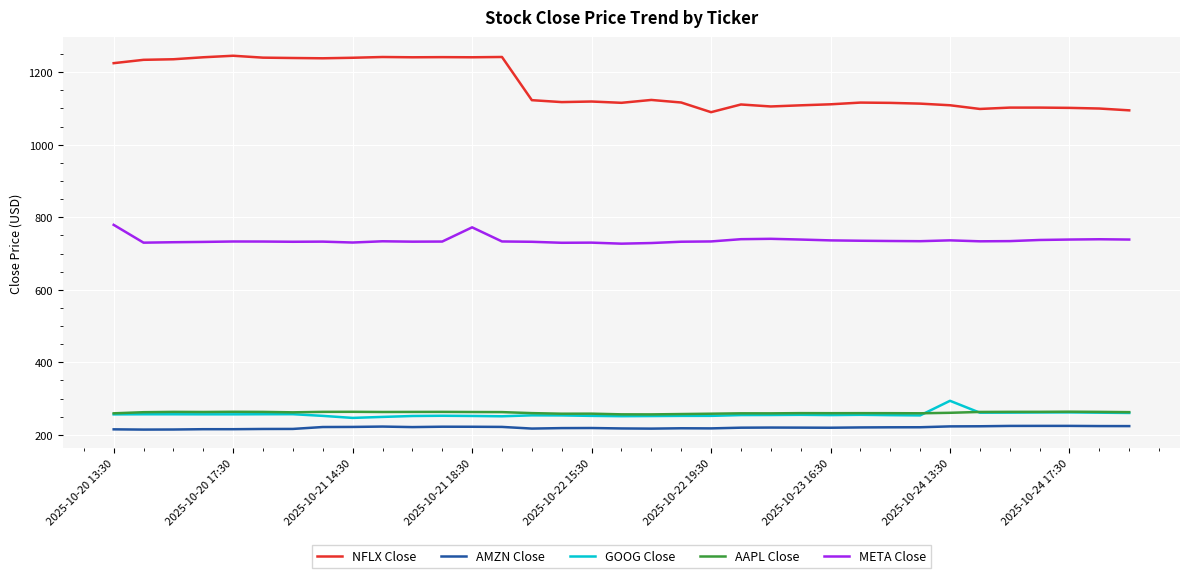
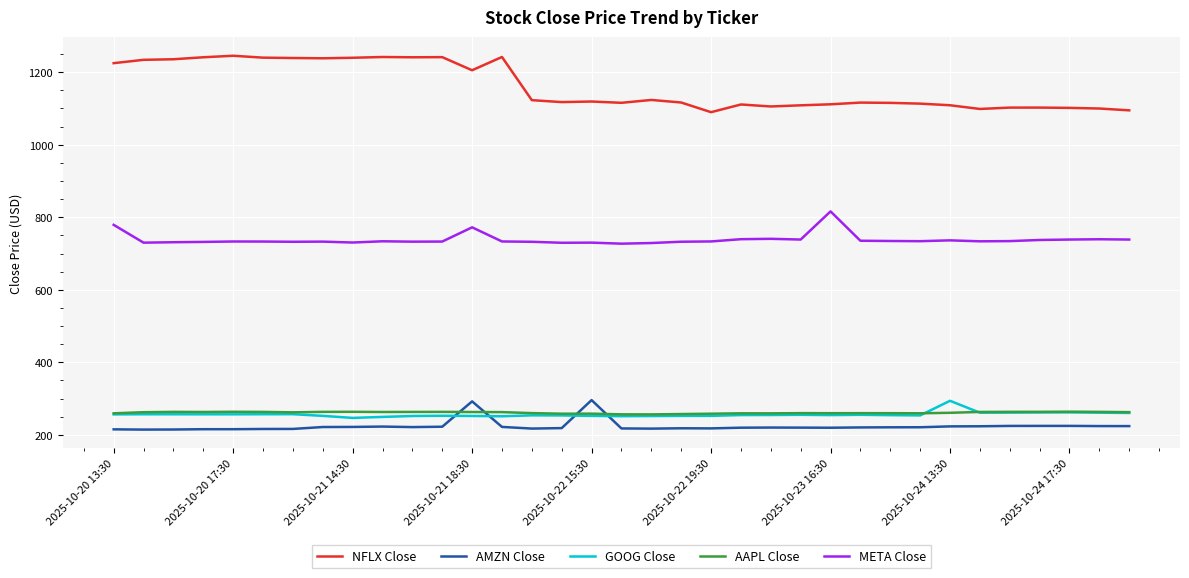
  {
    "NFLX Close": {
      "2025-10-20 13:30": 1220,
      "2025-10-20 17:30": 1250,
      "2025-10-21 14:30": 1240,
-     "2025-10-21 18:30": 1240,
+     "2025-10-21 18:30": 1210,
      "2025-10-22 15:30": 1120,
      "2025-10-22 19:30": 1090,
      "2025-10-23 16:30": 1110,
      "2025-10-24 13:30": 1110,
      "2025-10-24 17:30": 1100
    },
    "AMZN Close": {
      "2025-10-20 13:30": 220,
      "2025-10-20 17:30": 220,
      "2025-10-21 14:30": 220,
-     "2025-10-21 18:30": 220,
-     "2025-10-22 15:30": 220,
+     "2025-10-21 18:30": 290,
+     "2025-10-22 15:30": 300,
      "2025-10-22 19:30": 220,
      "2025-10-23 16:30": 220,
      "2025-10-24 13:30": 220,
      "2025-10-24 17:30": 220
    },
    "GOOG Close": {
      "2025-10-20 17:30": 260,
      "2025-10-21 14:30": 250,
      "2025-10-21 18:30": 250,
      "2025-10-24 13:30": 290
    },
    "AAPL Close": {
      "2025-10-20 17:30": 260,
      "2025-10-21 14:30": 260,
      "2025-10-21 18:30": 260,
      "2025-10-24 13:30": 260
    },
    "META Close": {
      "2025-10-20 13:30": 780,
      "2025-10-20 17:30": 730,
      "2025-10-21 14:30": 730,
      "2025-10-21 18:30": 770,
      "2025-10-22 15:30": 730,
      "2025-10-22 19:30": 730,
-     "2025-10-23 16:30": 740,
+     "2025-10-23 16:30": 820,
      "2025-10-24 13:30": 740,
      "2025-10-24 17:30": 740
    }
  }
